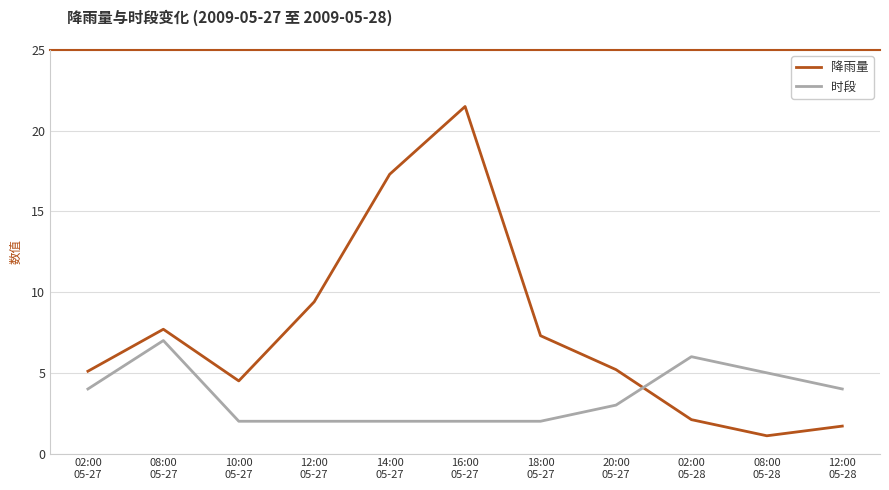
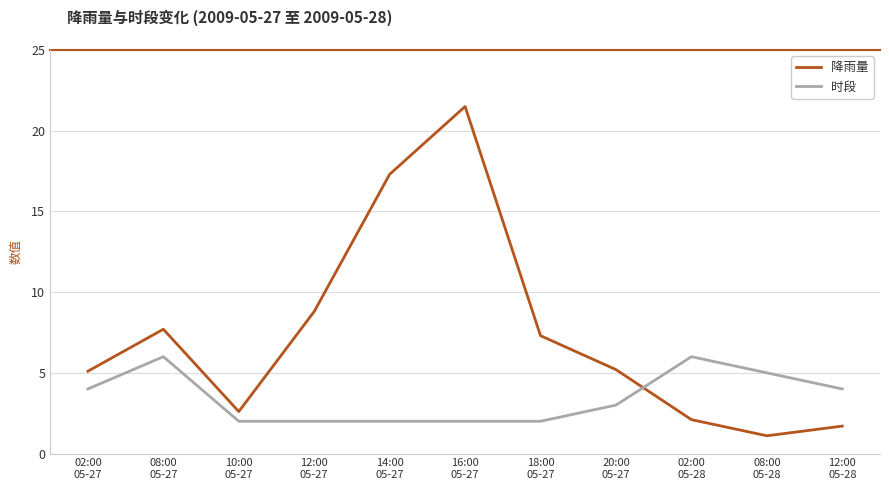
  {
    "降雨量": {
      "02:00 05-27": 5.1,
      "08:00 05-27": 7.7,
-     "10:00 05-27": 4.5,
-     "12:00 05-27": 9.4,
+     "10:00 05-27": 2.6,
+     "12:00 05-27": 8.8,
      "14:00 05-27": 17.3,
      "16:00 05-27": 21.5,
      "18:00 05-27": 7.3,
      "20:00 05-27": 5.2,
      "02:00 05-28": 2.1,
      "08:00 05-28": 1.1,
      "12:00 05-28": 1.7
    },
    "时段": {
      "02:00 05-27": 4,
-     "08:00 05-27": 7,
+     "08:00 05-27": 6,
      "10:00 05-27": 2,
      "12:00 05-27": 2,
      "14:00 05-27": 2,
      "16:00 05-27": 2,
      "18:00 05-27": 2,
      "20:00 05-27": 3,
      "02:00 05-28": 6,
      "08:00 05-28": 5,
      "12:00 05-28": 4
    }
  }
